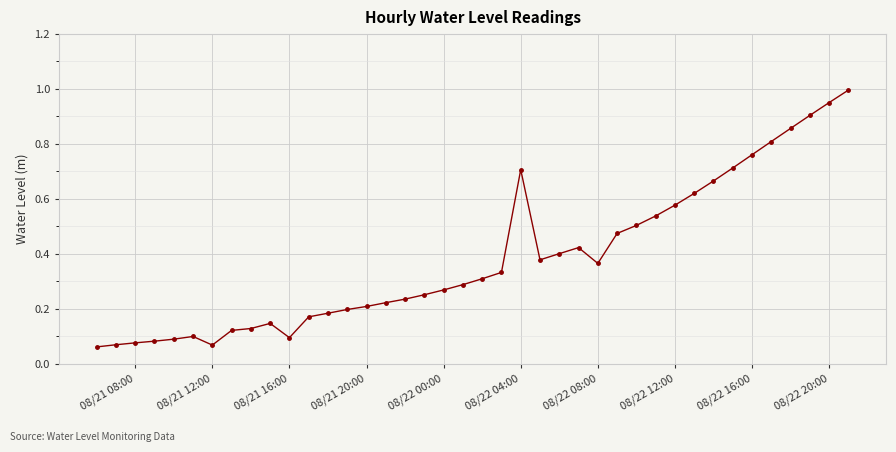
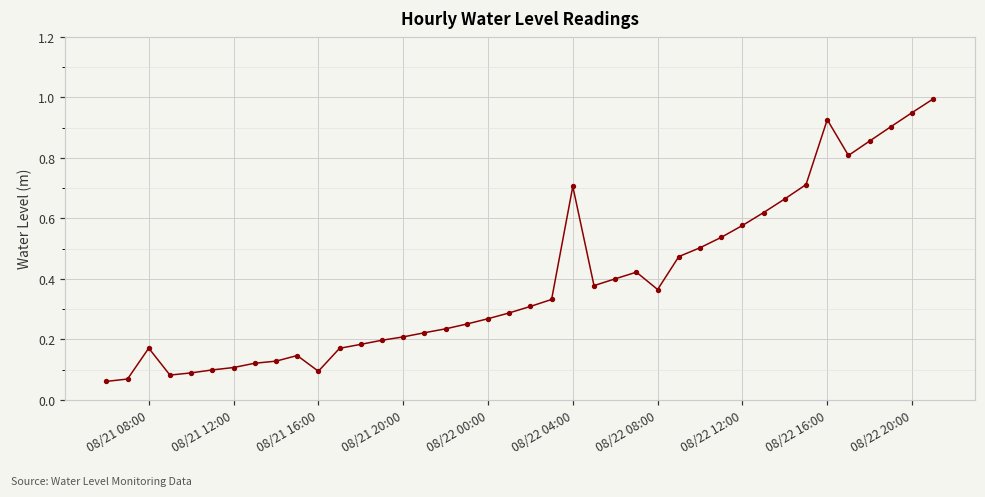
  {
-   "08/21 08:00": 0.08,
-   "08/21 12:00": 0.07,
+   "08/21 08:00": 0.17,
+   "08/21 12:00": 0.11,
    "08/21 16:00": 0.09,
    "08/21 20:00": 0.21,
    "08/22 00:00": 0.27,
    "08/22 04:00": 0.71,
    "08/22 08:00": 0.36,
    "08/22 12:00": 0.58,
-   "08/22 16:00": 0.76,
+   "08/22 16:00": 0.93,
    "08/22 20:00": 0.95
  }
